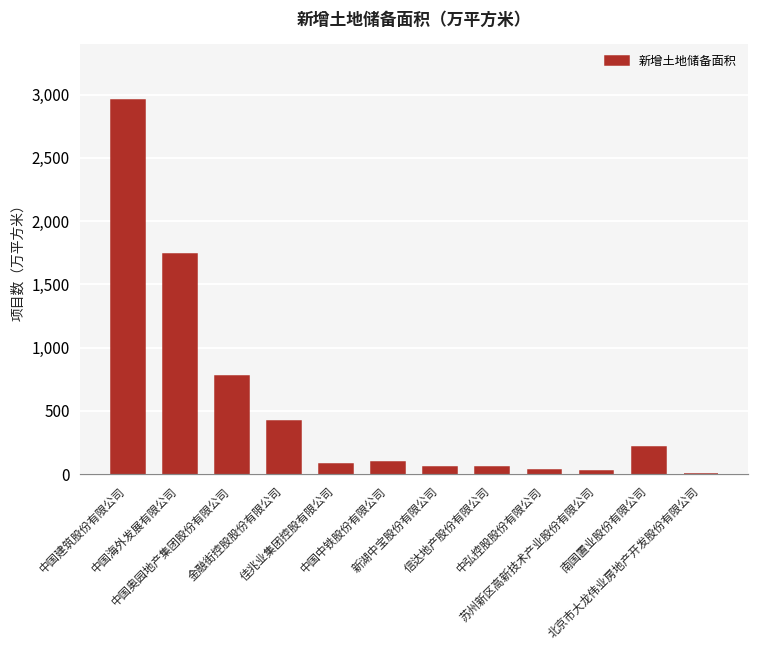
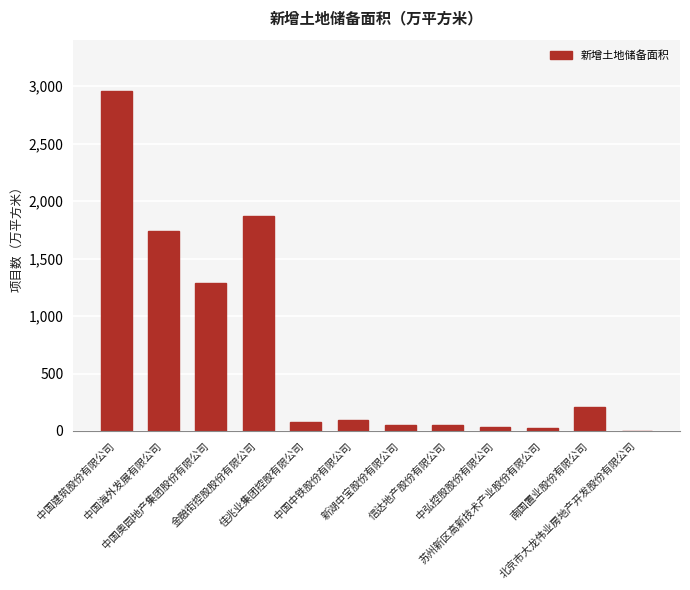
  {
    "中国建筑股份有限公司": "2,960",
    "中国海外发展有限公司": "1,740",
-   "中国奥园地产集团股份有限公司": "780",
-   "金融街控股股份有限公司": "420",
+   "中国奥园地产集团股份有限公司": "1,290",
+   "金融街控股股份有限公司": "1,870",
    "佳兆业集团控股有限公司": "80",
    "中国中铁股份有限公司": "90",
    "新湖中宝股份有限公司": "50",
    "信达地产股份有限公司": "50",
    "中弘控股股份有限公司": "30",
    "苏州新区高新技术产业股份有限公司": "30",
    "南国置业股份有限公司": "210"
  }
